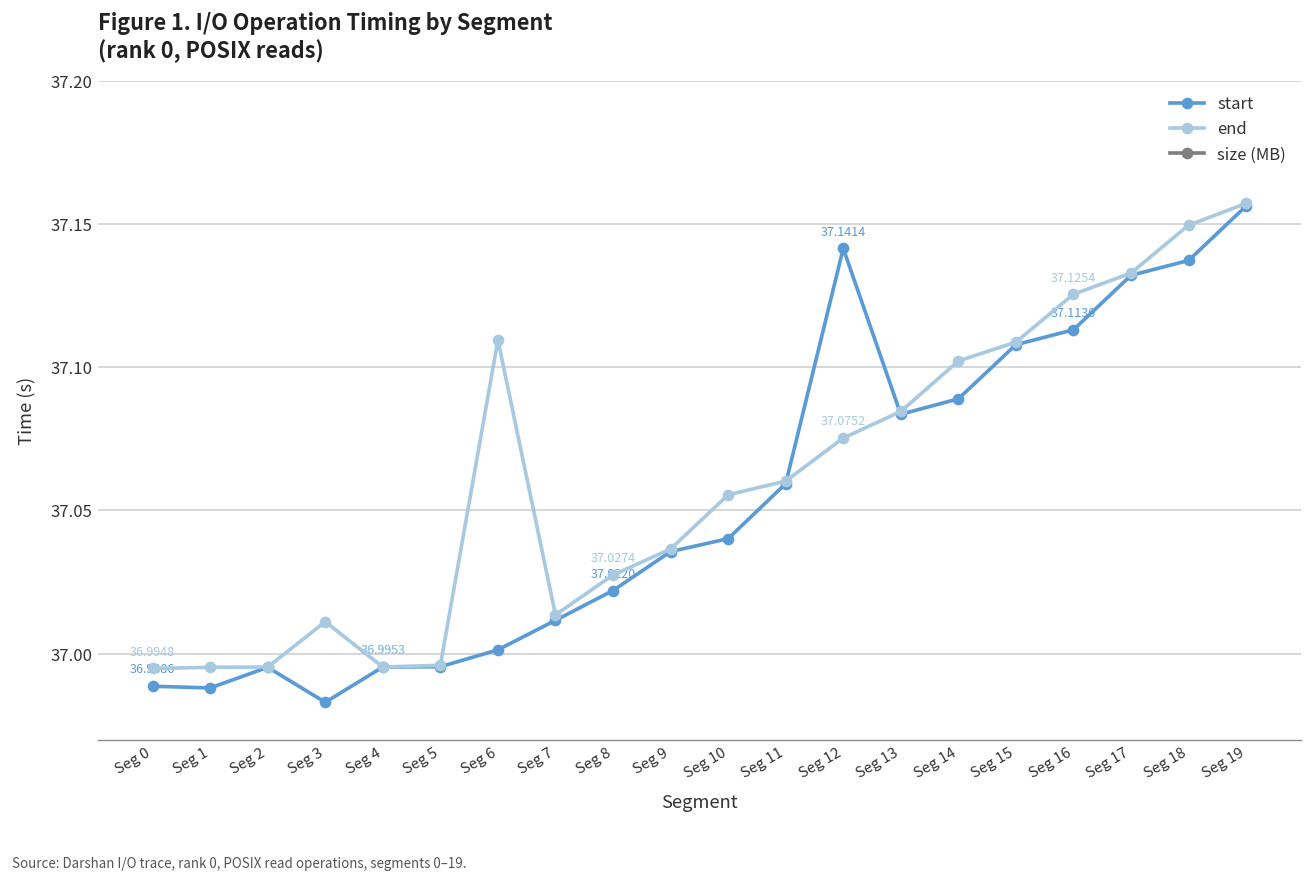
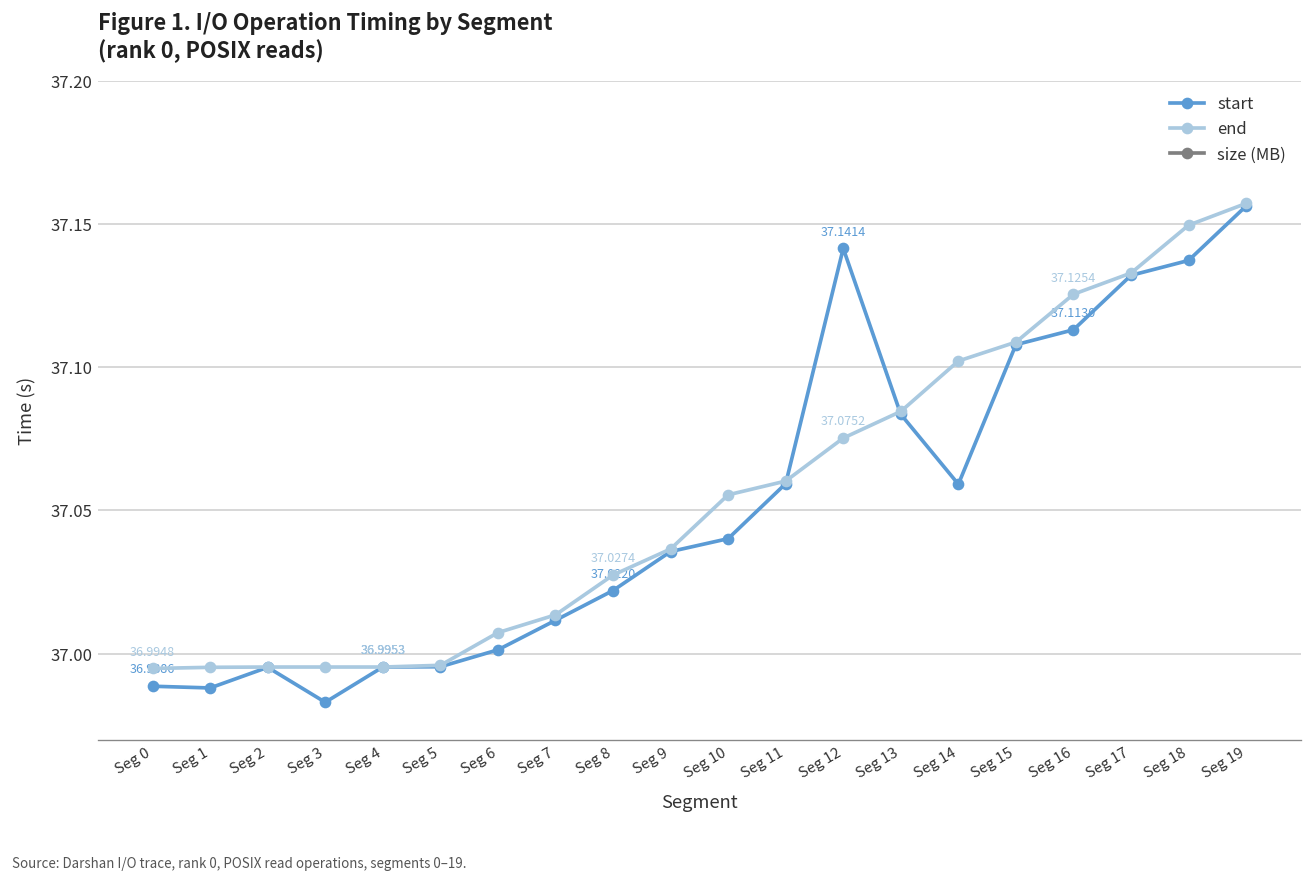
  {
    "start": {
      "Seg 1": 36.988,
      "Seg 3": 36.983,
      "Seg 6": 37.001,
      "Seg 7": 37.012,
      "Seg 10": 37.040,
-     "Seg 14": 37.089,
+     "Seg 14": 37.059,
      "Seg 18": 37.137
    },
    "end": {
      "Seg 1": 36.995,
-     "Seg 3": 37.011,
-     "Seg 6": 37.109,
+     "Seg 3": 36.995,
+     "Seg 6": 37.007,
      "Seg 7": 37.014,
      "Seg 10": 37.055,
      "Seg 14": 37.102,
      "Seg 18": 37.150
    }
  }
